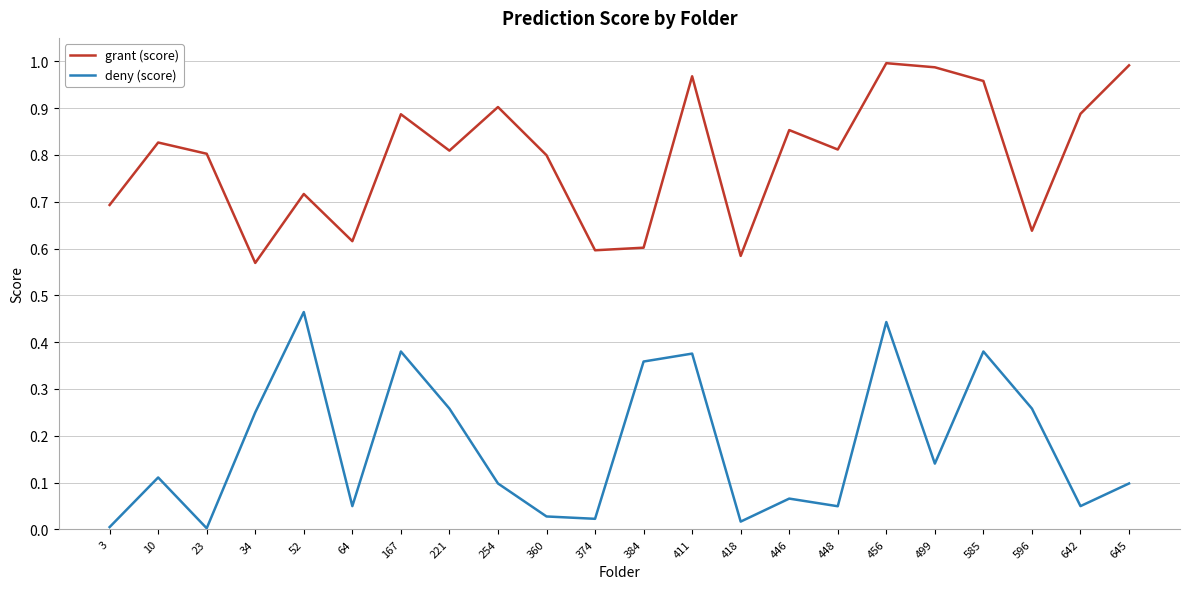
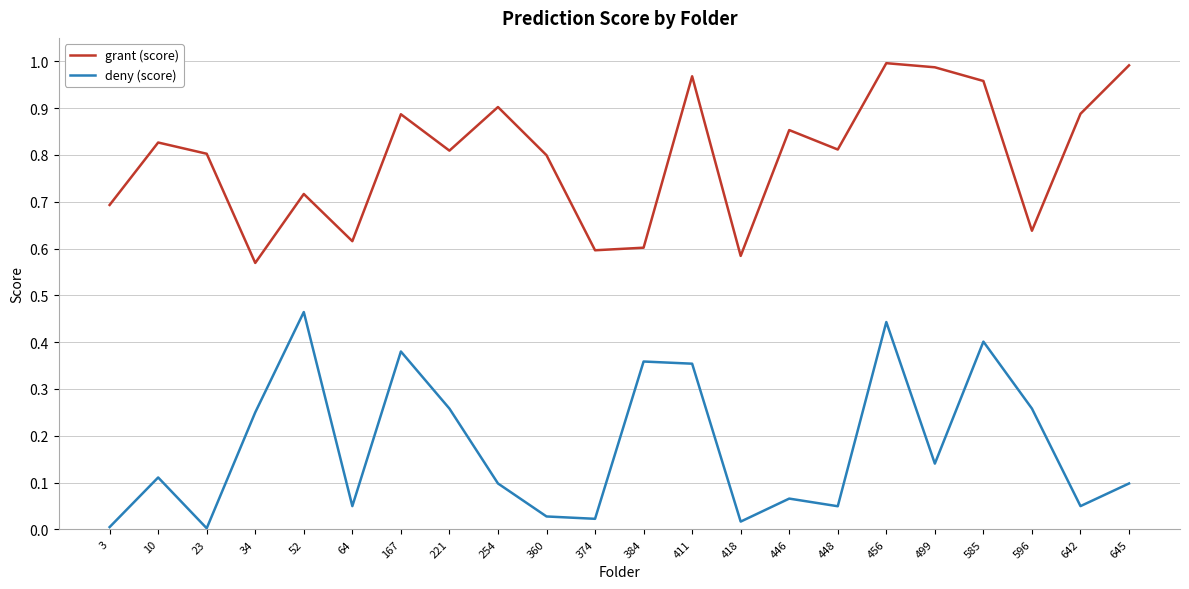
  {
    "grant (score)": {
      "3": 0.69,
      "10": 0.83,
      "23": 0.80,
      "34": 0.57,
      "52": 0.72,
      "64": 0.62,
      "167": 0.89,
      "221": 0.81,
      "254": 0.90,
      "360": 0.80,
      "374": 0.60,
      "384": 0.60,
      "411": 0.97,
      "418": 0.58,
      "446": 0.85,
      "448": 0.81,
      "456": 1.00,
      "499": 0.99,
      "585": 0.96,
      "596": 0.64,
      "642": 0.89,
      "645": 0.99
    },
    "deny (score)": {
      "3": 0.00,
      "10": 0.11,
      "23": 0.00,
      "34": 0.25,
      "52": 0.46,
      "64": 0.05,
      "167": 0.38,
      "221": 0.26,
      "254": 0.10,
      "360": 0.03,
      "374": 0.02,
      "384": 0.36,
-     "411": 0.38,
+     "411": 0.35,
      "418": 0.02,
      "446": 0.07,
      "448": 0.05,
      "456": 0.44,
      "499": 0.14,
-     "585": 0.38,
+     "585": 0.40,
      "596": 0.26,
      "642": 0.05,
      "645": 0.10
    }
  }
